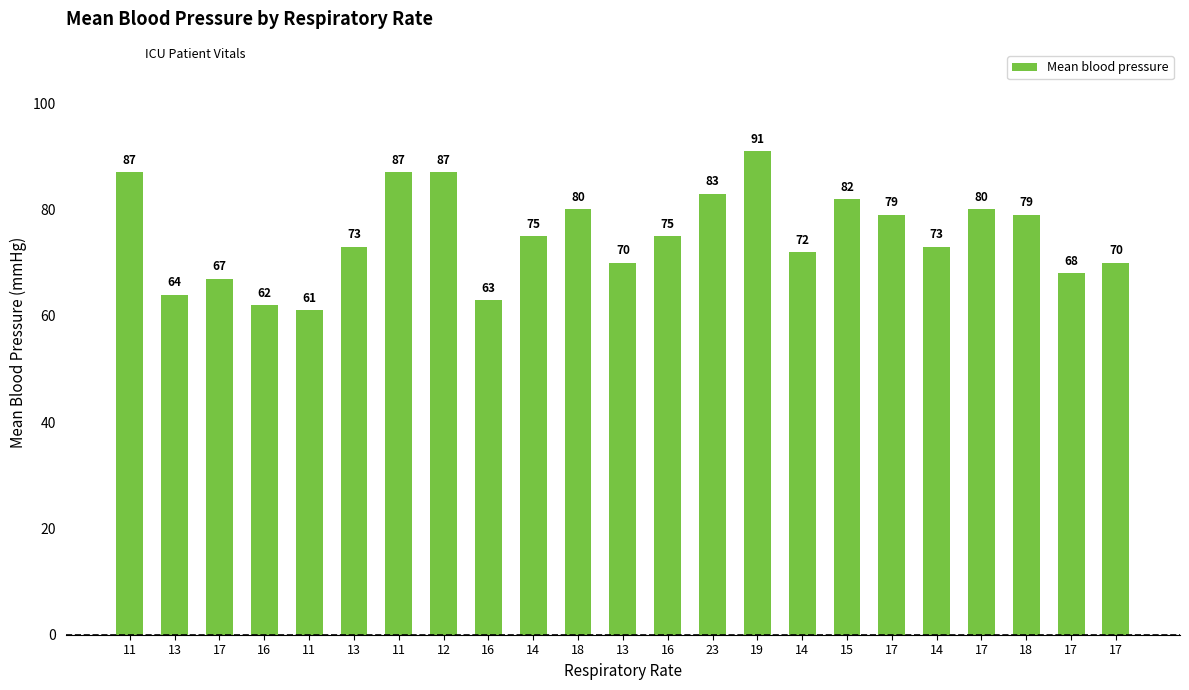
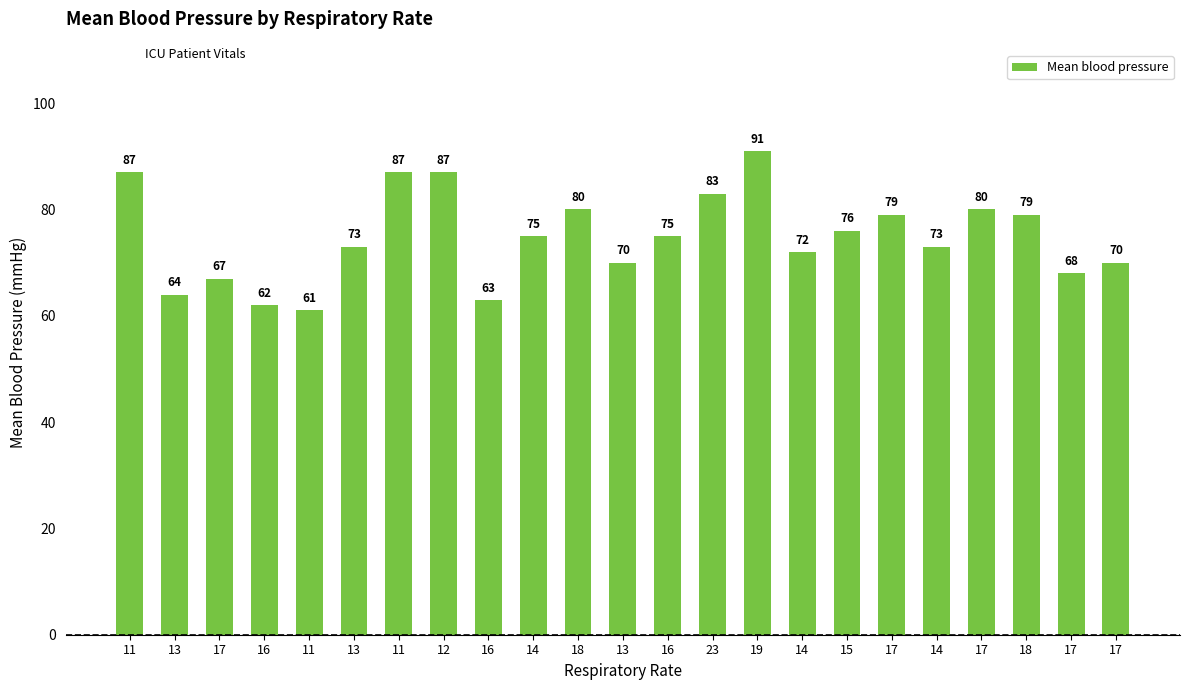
  {
    "12": 87,
    "23": 83,
    "19": 91,
-   "15": 82
+   "15": 76
  }
